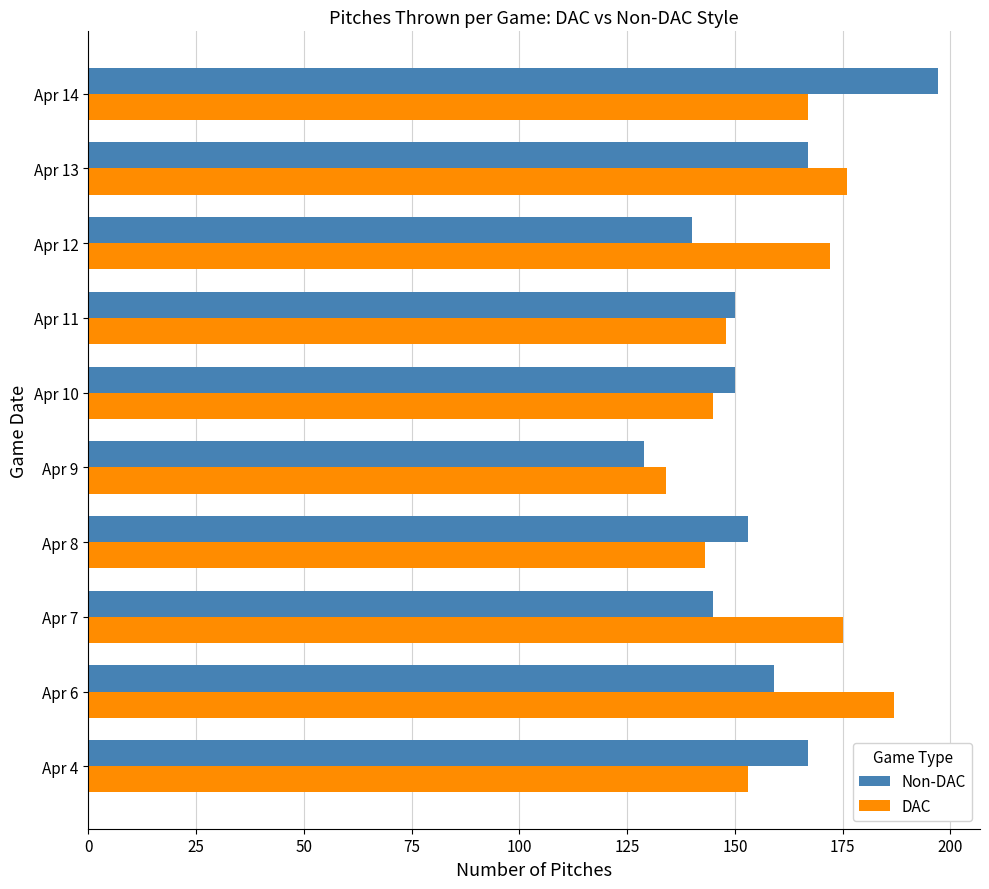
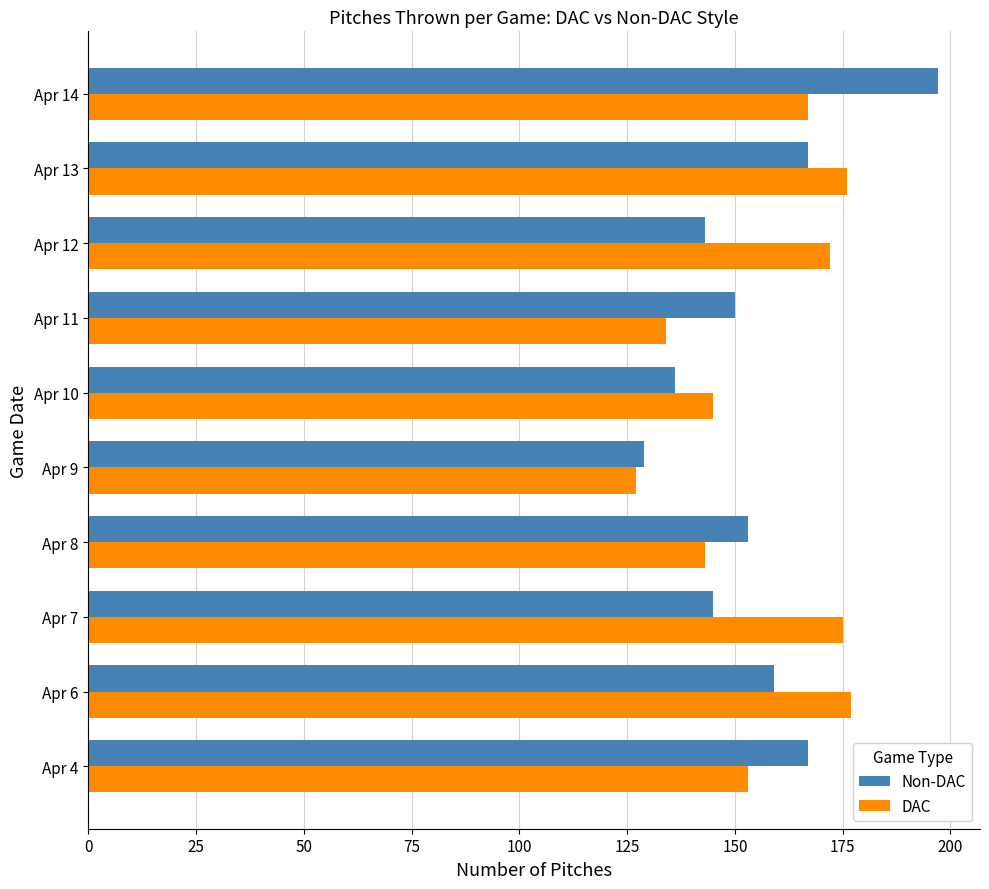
  {
    "Non-DAC": {
      "Apr 14": 197,
      "Apr 13": 167,
-     "Apr 12": 140,
+     "Apr 12": 143,
      "Apr 11": 150,
-     "Apr 10": 150,
+     "Apr 10": 136,
      "Apr 9": 129,
      "Apr 8": 153,
      "Apr 7": 145,
      "Apr 6": 159,
      "Apr 4": 167
    },
    "DAC": {
      "Apr 14": 167,
      "Apr 13": 176,
      "Apr 12": 172,
-     "Apr 11": 148,
+     "Apr 11": 134,
      "Apr 10": 145,
-     "Apr 9": 134,
+     "Apr 9": 127,
      "Apr 8": 143,
      "Apr 7": 175,
-     "Apr 6": 187,
+     "Apr 6": 177,
      "Apr 4": 153
    }
  }
